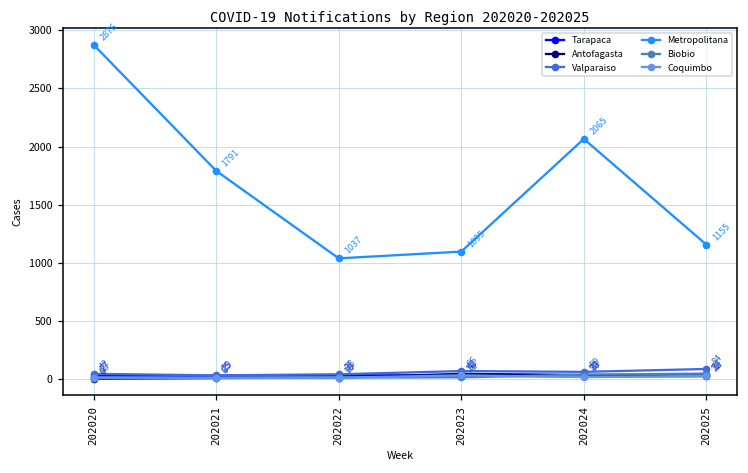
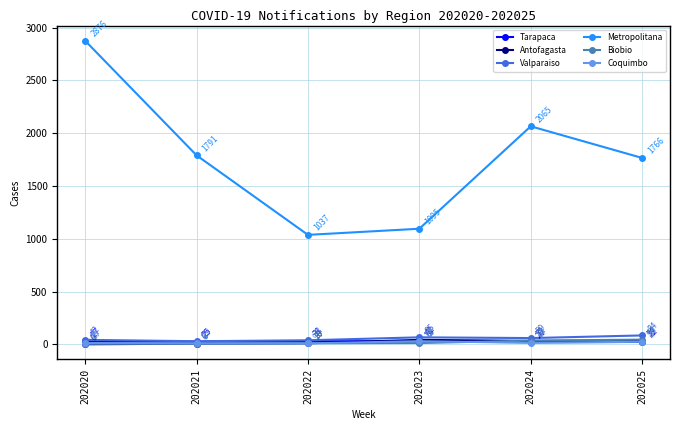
  {
    "Metropolitana": {
      "202020": 2876,
      "202021": 1791,
      "202022": 1037,
      "202023": 1095,
      "202024": 2065,
-     "202025": 1155
+     "202025": 1766
    }
  }
